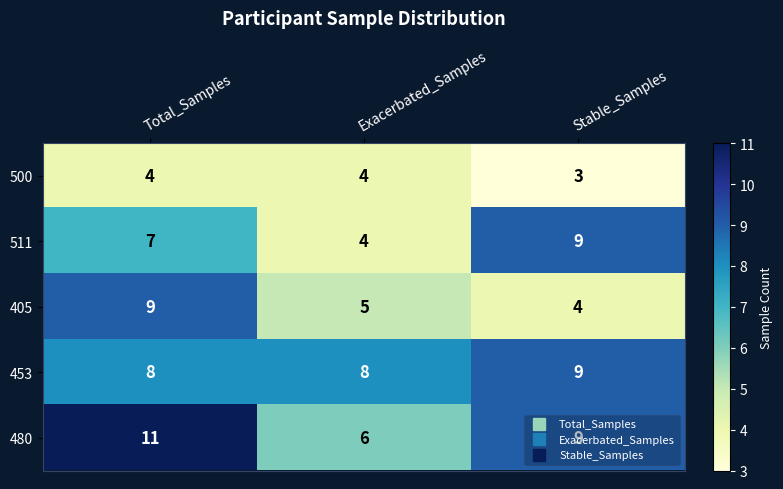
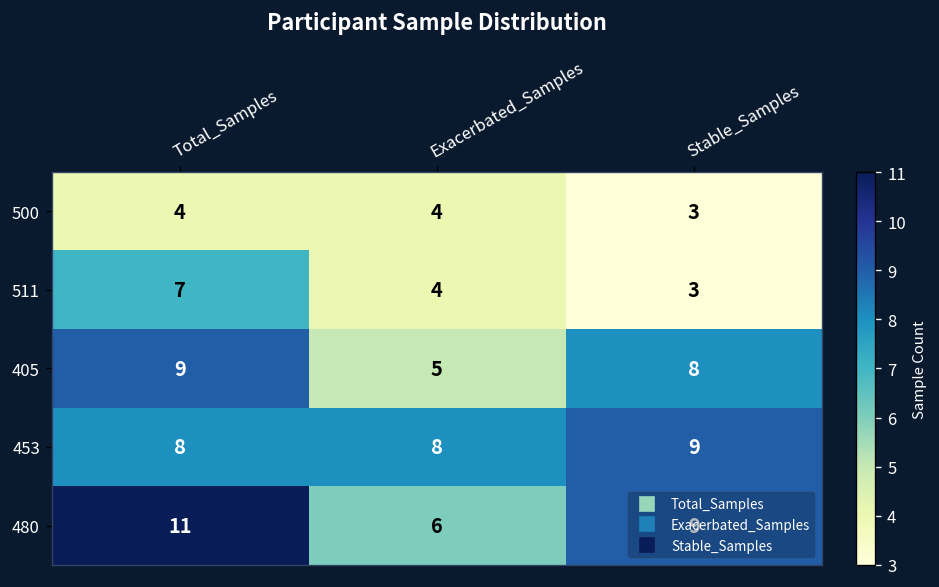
  {
    "500": {
      "Total_Samples": 4,
      "Exacerbated_Samples": 4,
      "Stable_Samples": 3
    },
    "511": {
      "Total_Samples": 7,
      "Exacerbated_Samples": 4,
-     "Stable_Samples": 9
+     "Stable_Samples": 3
    },
    "405": {
      "Total_Samples": 9,
      "Exacerbated_Samples": 5,
-     "Stable_Samples": 4
+     "Stable_Samples": 8
    },
    "453": {
      "Total_Samples": 8,
      "Exacerbated_Samples": 8,
      "Stable_Samples": 9
    },
    "480": {
      "Total_Samples": 11,
      "Exacerbated_Samples": 6
    }
  }
